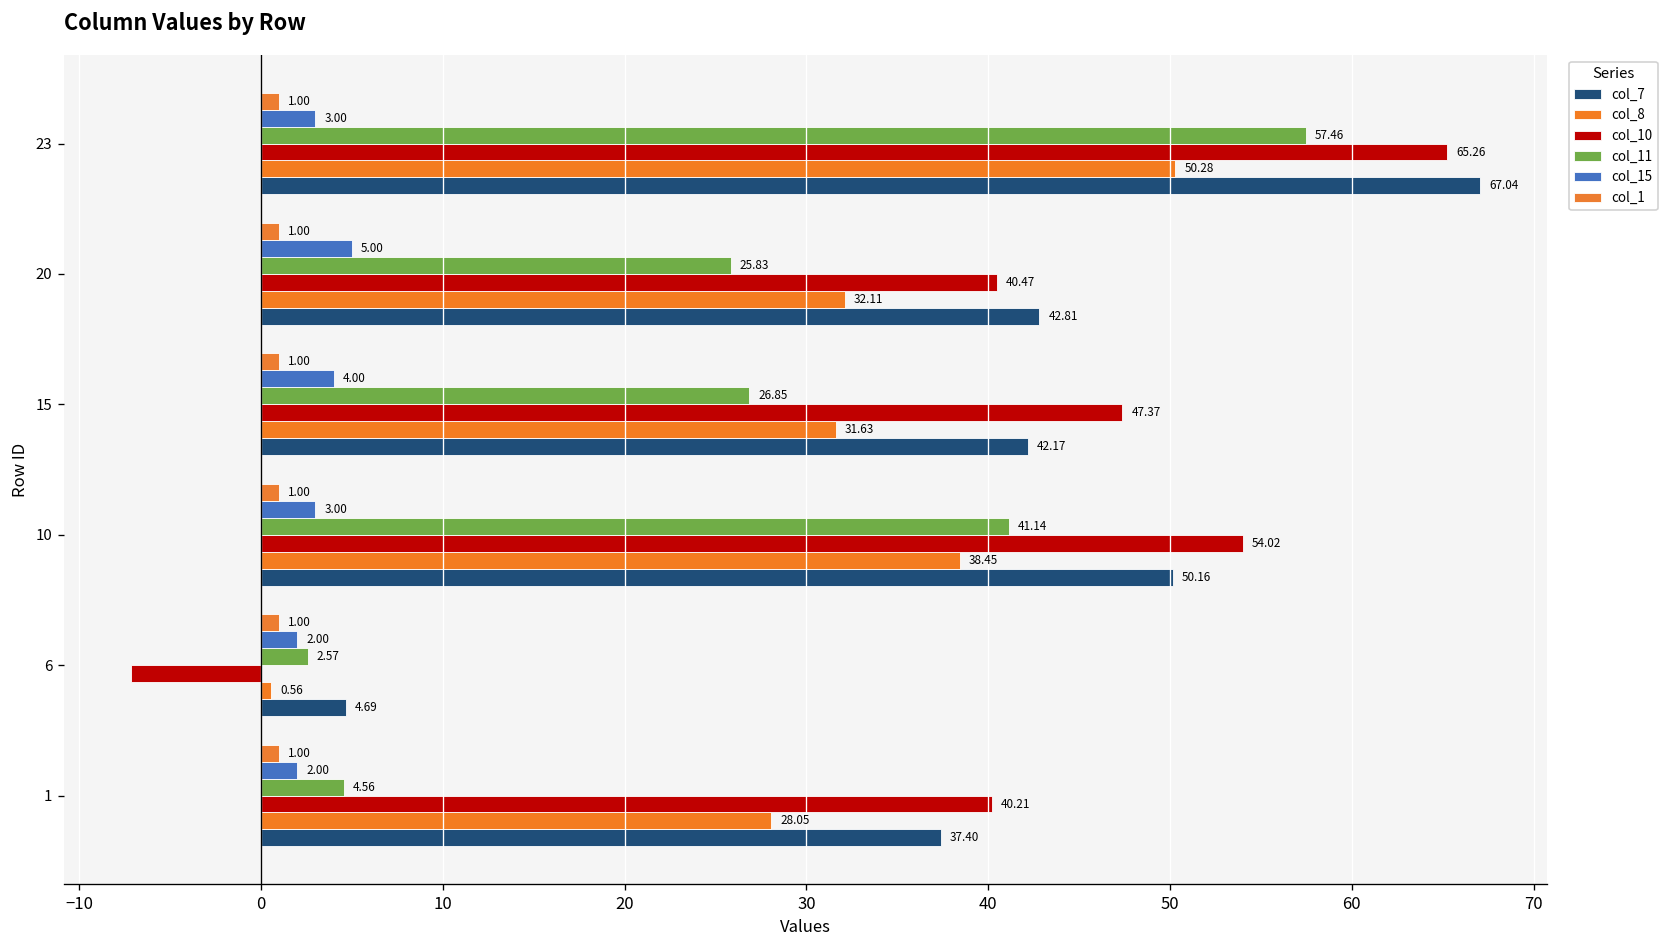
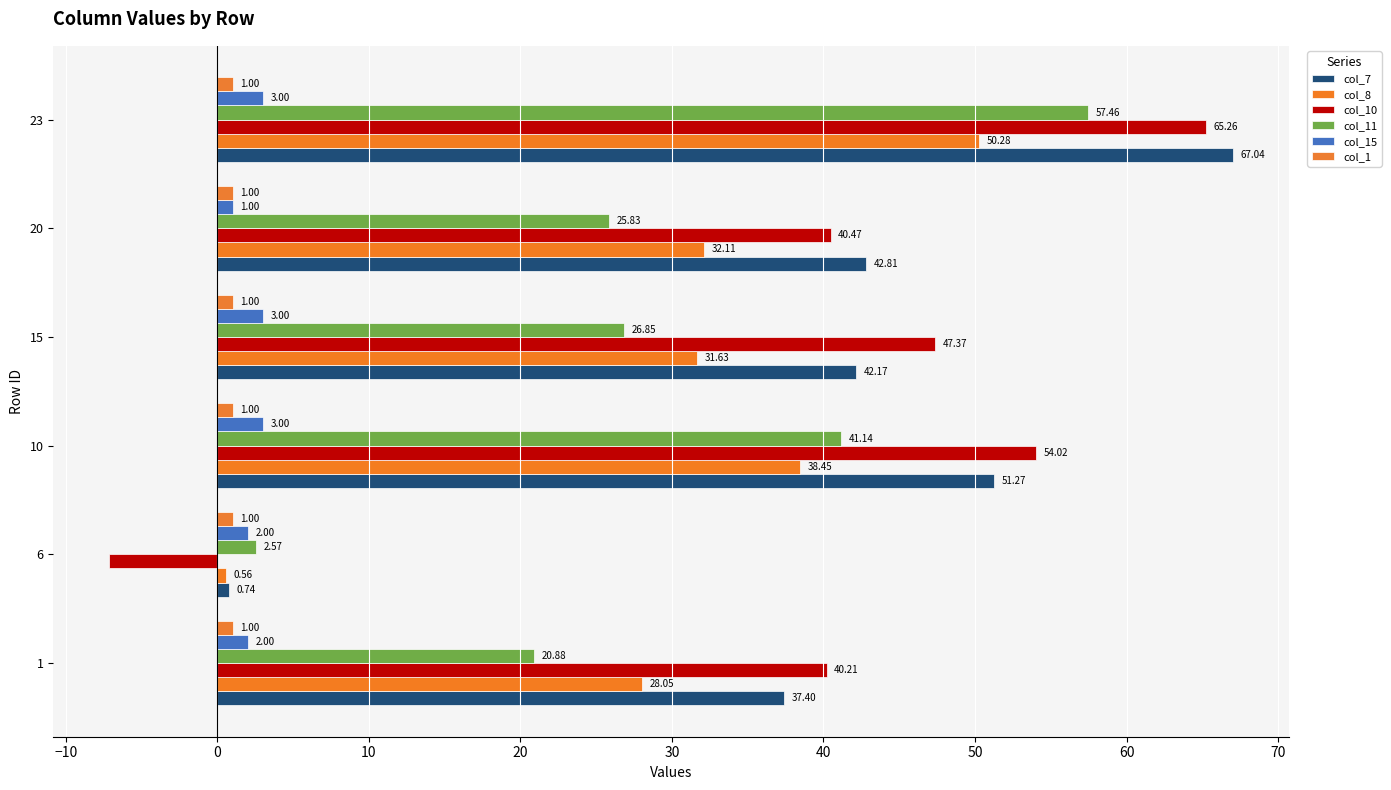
  {
    "col_7": {
      "23": 67.04,
      "20": 42.81,
      "15": 42.17,
-     "10": 50.16,
-     "6": 4.69,
+     "10": 51.27,
+     "6": 0.74,
      "1": 37.40
    },
    "col_10": {
      "23": 65.26,
      "20": 40.47,
      "15": 47.37,
      "10": 54.02,
      "1": 40.21
    },
    "col_11": {
      "23": 57.46,
      "20": 25.83,
      "15": 26.85,
      "10": 41.14,
      "6": 2.57,
-     "1": 4.56
+     "1": 20.88
    },
    "col_15": {
      "23": 3.00,
-     "20": 5.00,
-     "15": 4.00,
+     "20": 1.00,
+     "15": 3.00,
      "10": 3.00,
      "6": 2.00,
      "1": 2.00
    }
  }
